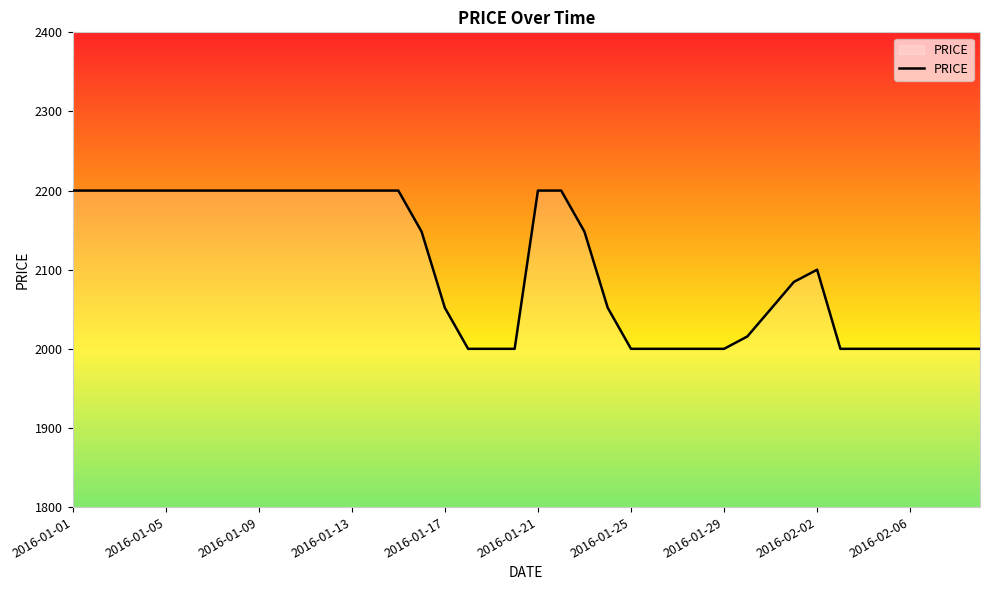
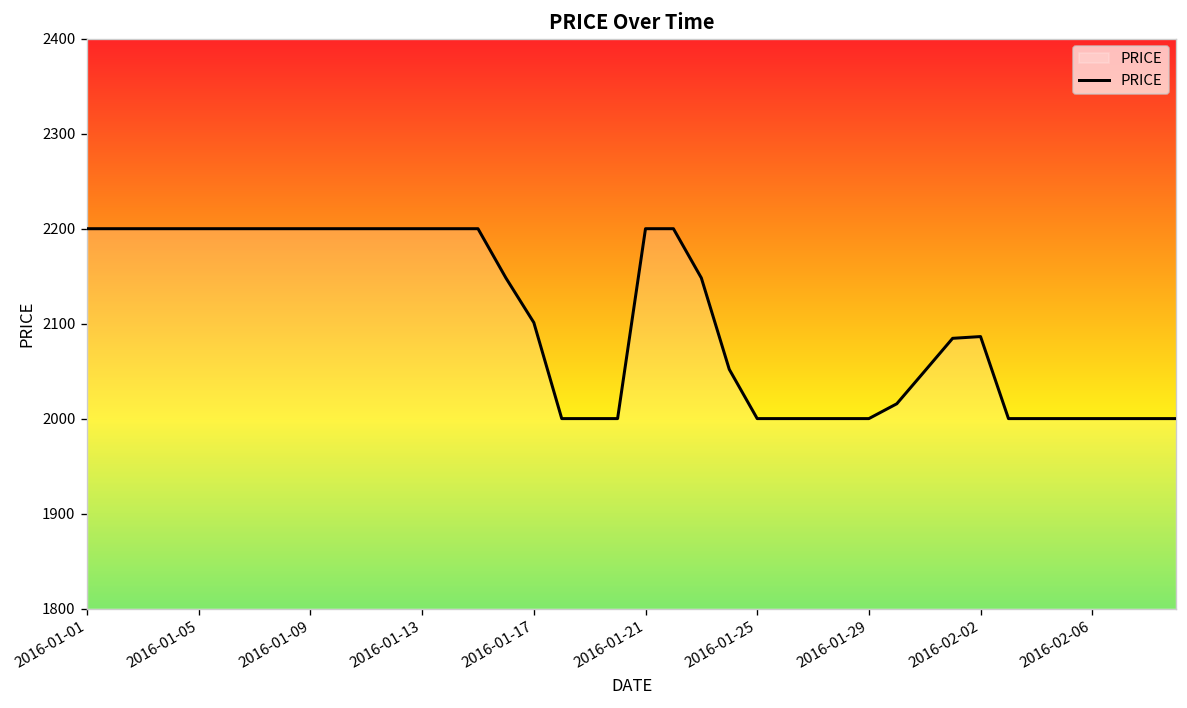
  {
    "2016-01-01": 2200,
    "2016-01-05": 2200,
    "2016-01-09": 2200,
    "2016-01-13": 2200,
-   "2016-01-17": 2050,
+   "2016-01-17": 2100,
    "2016-01-21": 2200,
    "2016-01-25": 2000,
    "2016-01-29": 2000,
-   "2016-02-02": 2100,
+   "2016-02-02": 2090,
    "2016-02-06": 2000
  }
